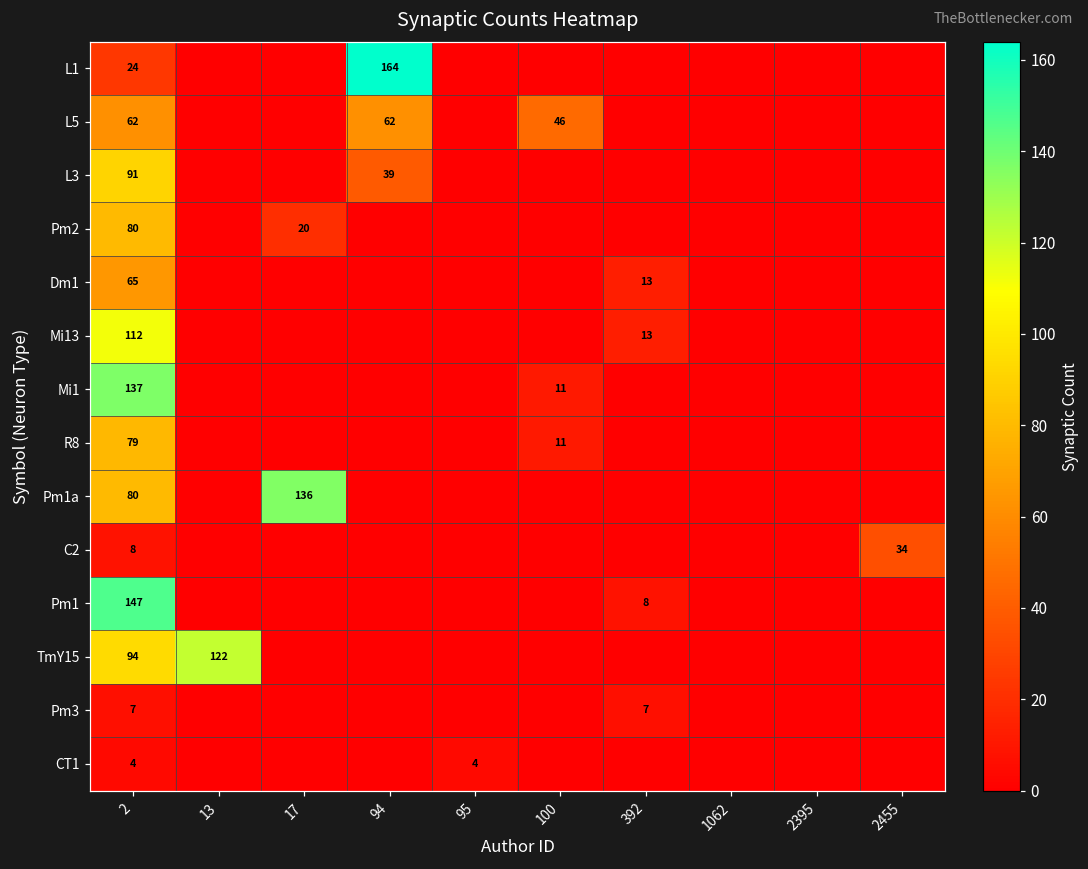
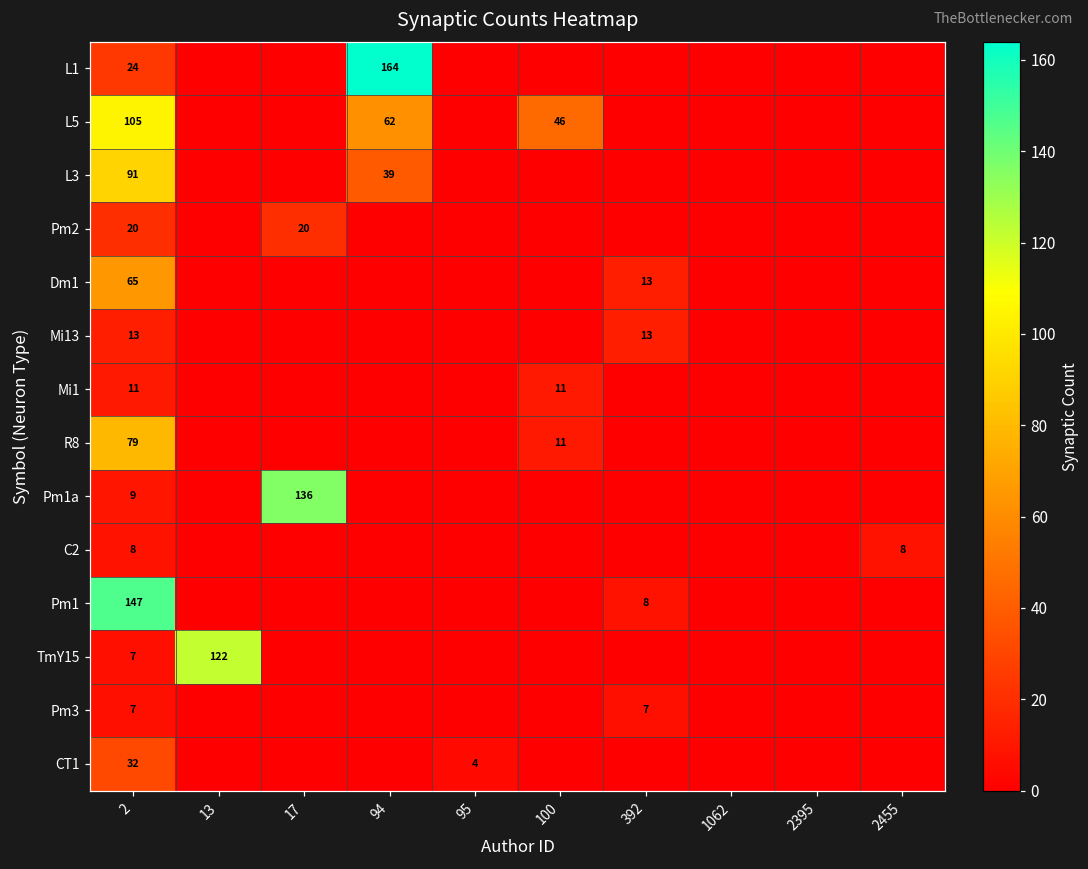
  {
    "L1": {
      "2": 24,
      "94": 164
    },
    "L5": {
-     "2": 62,
+     "2": 105,
      "94": 62,
      "100": 46
    },
    "L3": {
      "2": 91,
      "94": 39
    },
    "Pm2": {
-     "2": 80,
+     "2": 20,
      "17": 20
    },
    "Dm1": {
      "2": 65,
      "392": 13
    },
    "Mi13": {
-     "2": 112,
+     "2": 13,
      "392": 13
    },
    "Mi1": {
-     "2": 137,
+     "2": 11,
      "100": 11
    },
    "R8": {
      "2": 79,
      "100": 11
    },
    "Pm1a": {
-     "2": 80,
+     "2": 9,
      "17": 136
    },
    "C2": {
      "2": 8,
-     "2455": 34
+     "2455": 8
    },
    "Pm1": {
      "2": 147,
      "392": 8
    },
    "TmY15": {
-     "2": 94,
+     "2": 7,
      "13": 122
    },
    "Pm3": {
      "2": 7,
      "392": 7
    },
    "CT1": {
-     "2": 4,
+     "2": 32,
      "95": 4
    }
  }
